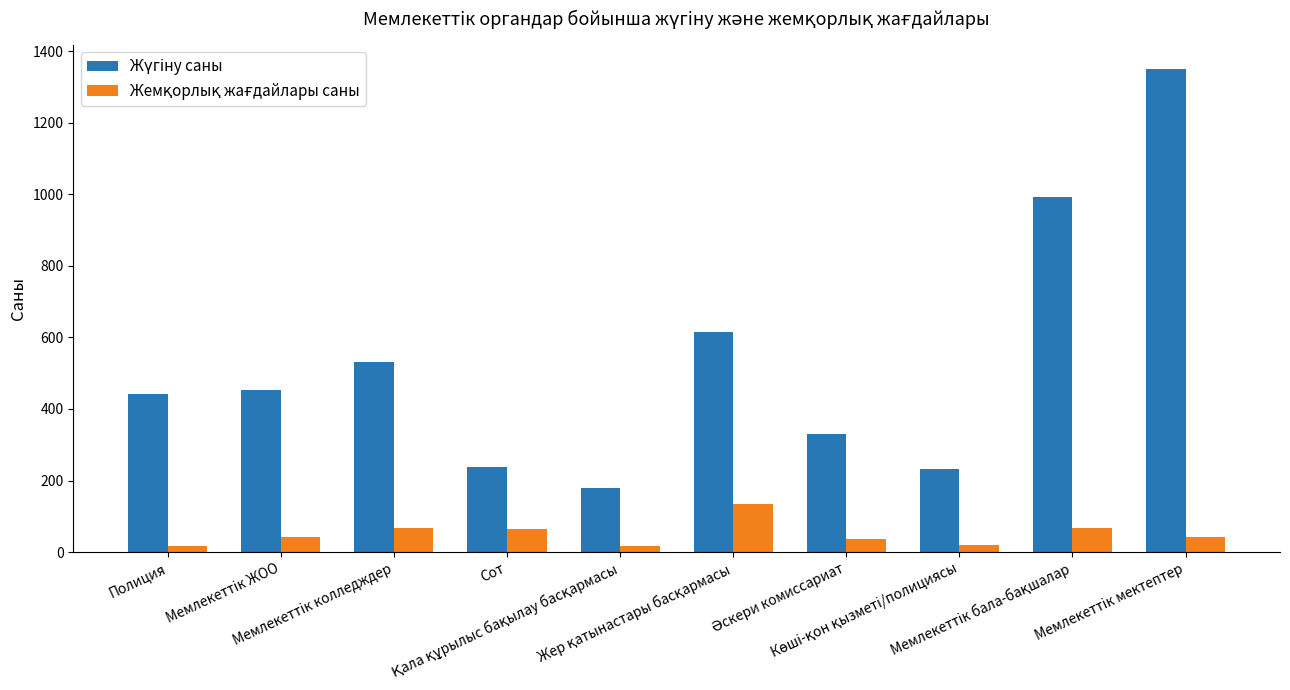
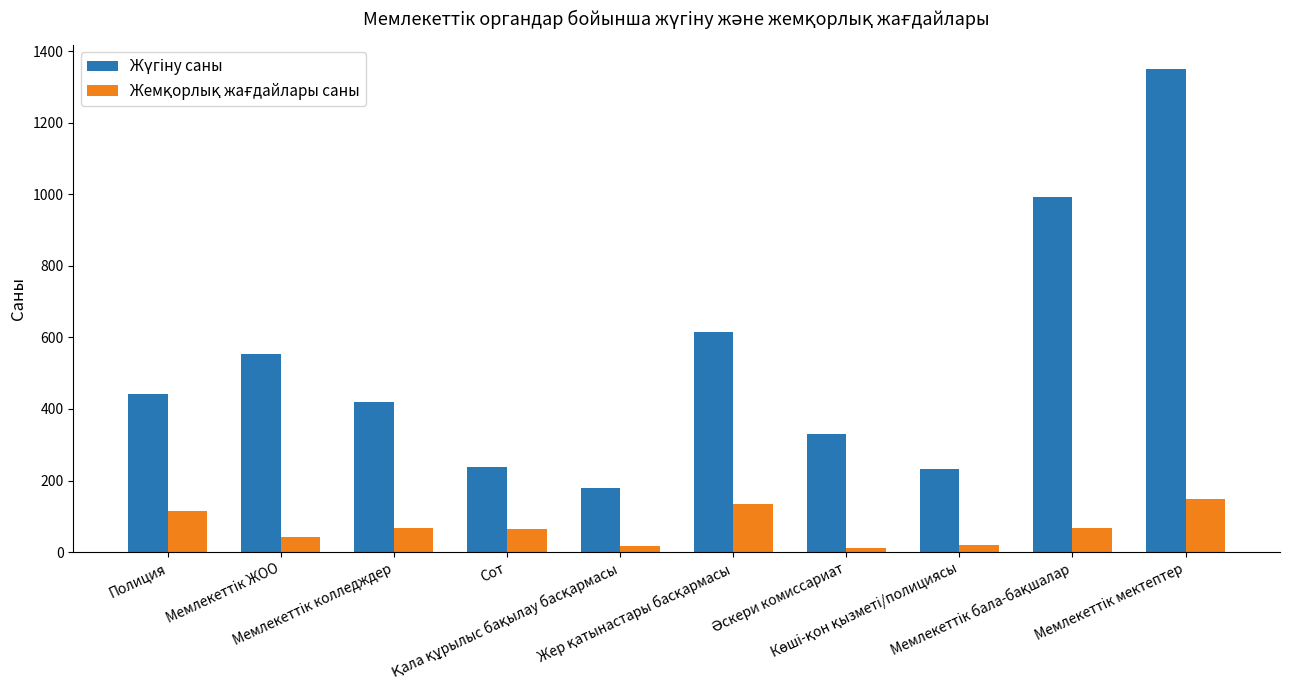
  {
    "Жүгіну саны": {
      "Полиция": 440,
-     "Мемлекеттік ЖОО": 450,
-     "Мемлекеттік колледждер": 530,
+     "Мемлекеттік ЖОО": 560,
+     "Мемлекеттік колледждер": 420,
      "Сот": 240,
      "Қала құрылыс бақылау басқармасы": 180,
      "Жер қатынастары басқармасы": 610,
      "Әскери комиссариат": 330,
      "Көші-қон қызметі/полициясы": 230,
      "Мемлекеттік бала-бақшалар": 990,
      "Мемлекеттік мектептер": 1350
    },
    "Жемқорлық жағдайлары саны": {
-     "Полиция": 20,
+     "Полиция": 120,
      "Мемлекеттік ЖОО": 40,
      "Мемлекеттік колледждер": 70,
      "Сот": 70,
      "Қала құрылыс бақылау басқармасы": 20,
      "Жер қатынастары басқармасы": 130,
-     "Әскери комиссариат": 40,
+     "Әскери комиссариат": 10,
      "Көші-қон қызметі/полициясы": 20,
      "Мемлекеттік бала-бақшалар": 70,
-     "Мемлекеттік мектептер": 40
+     "Мемлекеттік мектептер": 150
    }
  }
